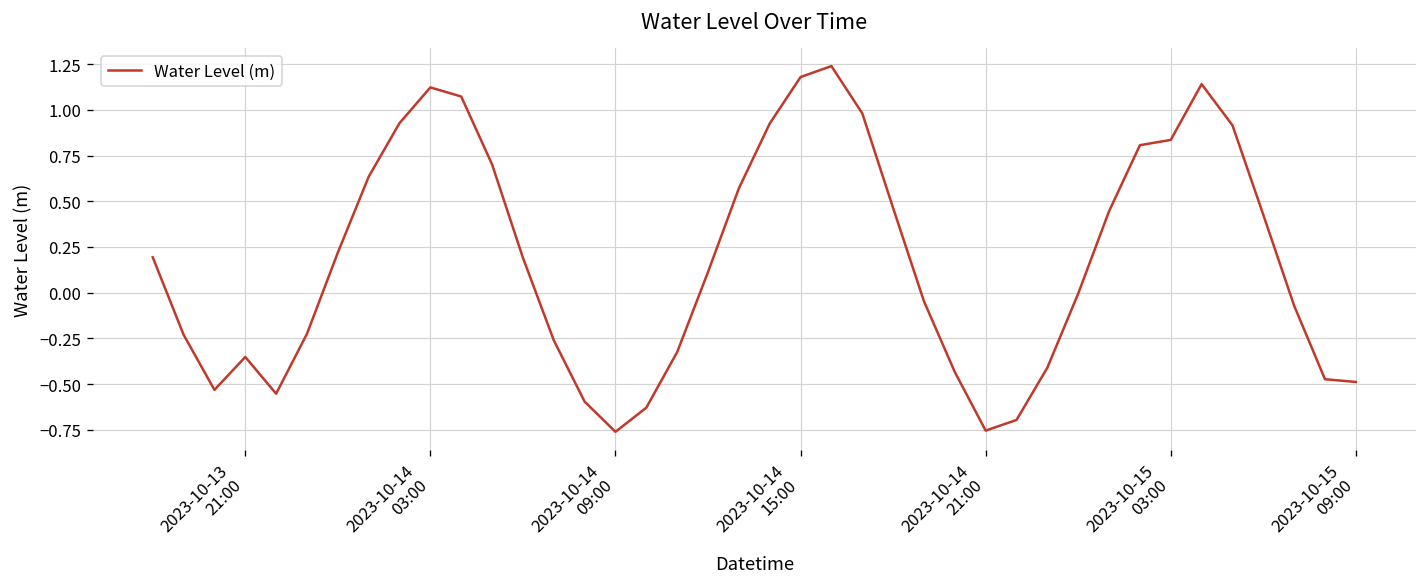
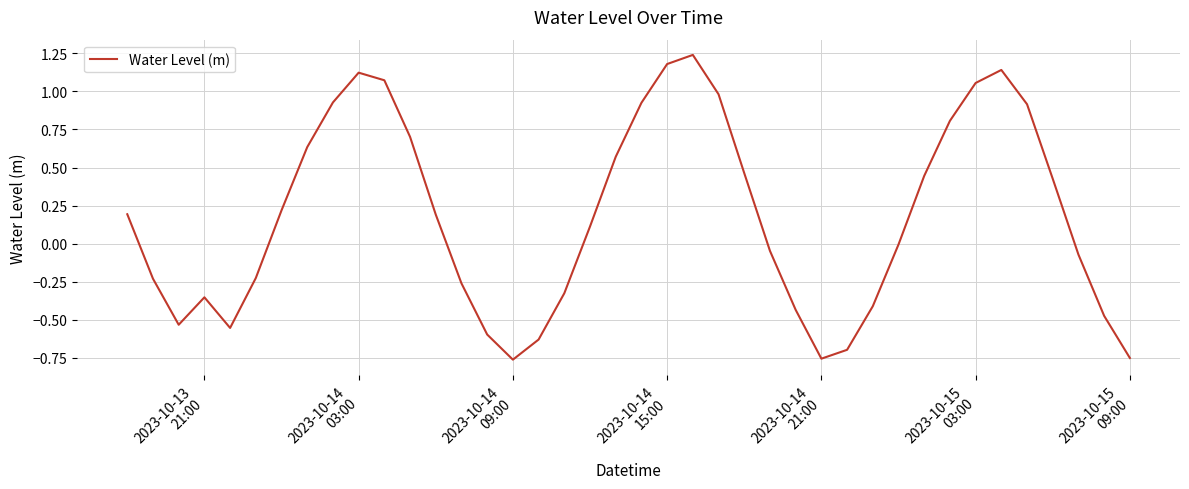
  {
    "2023-10-13 21:00": -0.35,
    "2023-10-14 03:00": 1.12,
    "2023-10-14 09:00": -0.76,
    "2023-10-14 15:00": 1.18,
    "2023-10-14 21:00": -0.75,
-   "2023-10-15 03:00": 0.84,
-   "2023-10-15 09:00": -0.49
+   "2023-10-15 03:00": 1.06,
+   "2023-10-15 09:00": -0.75
  }
